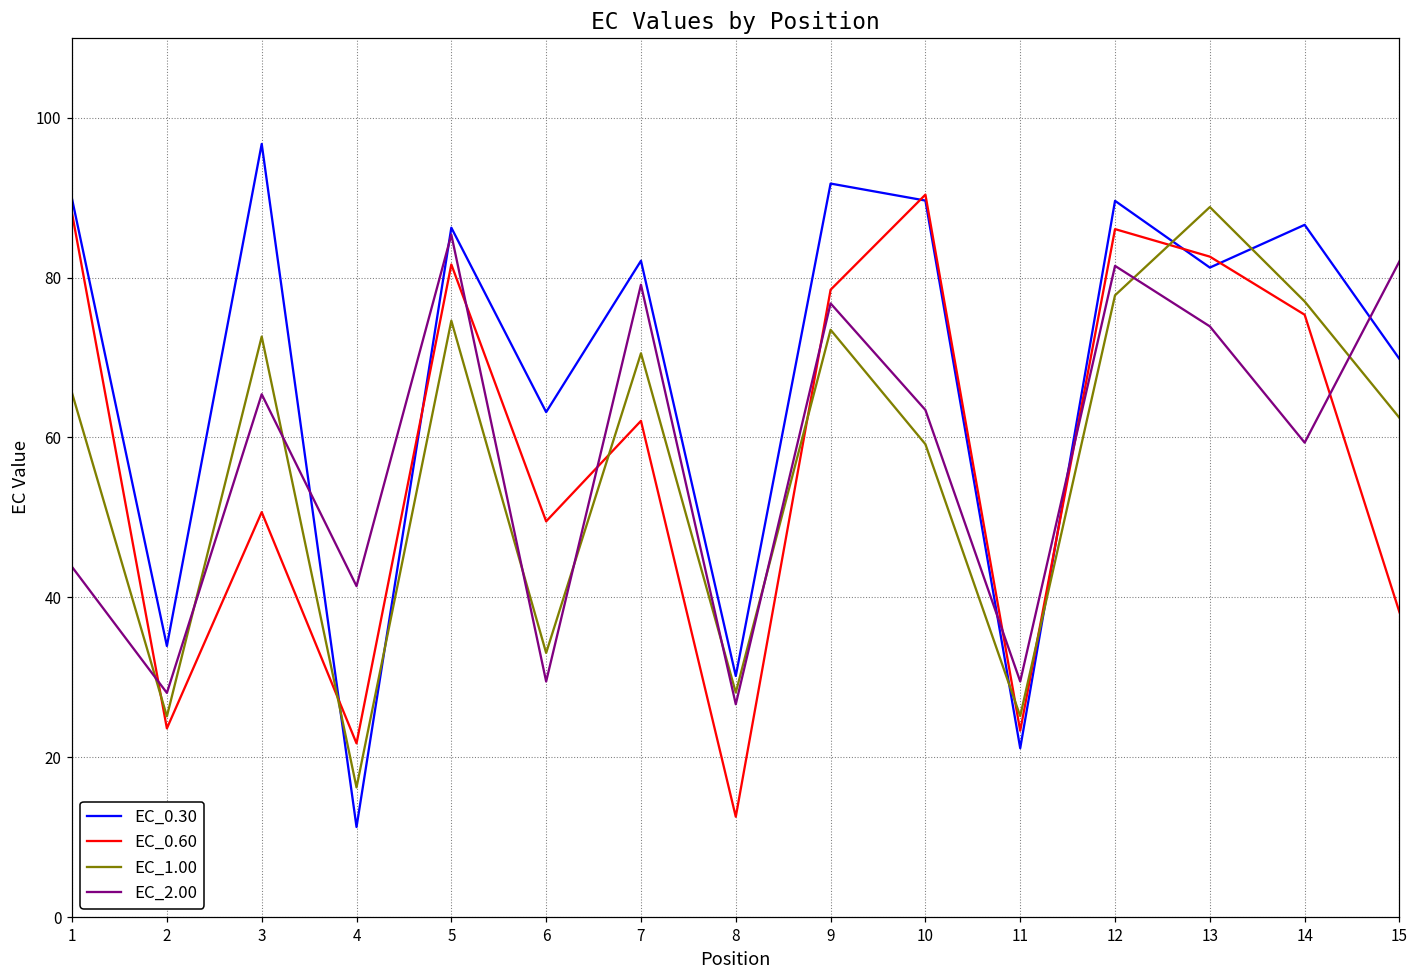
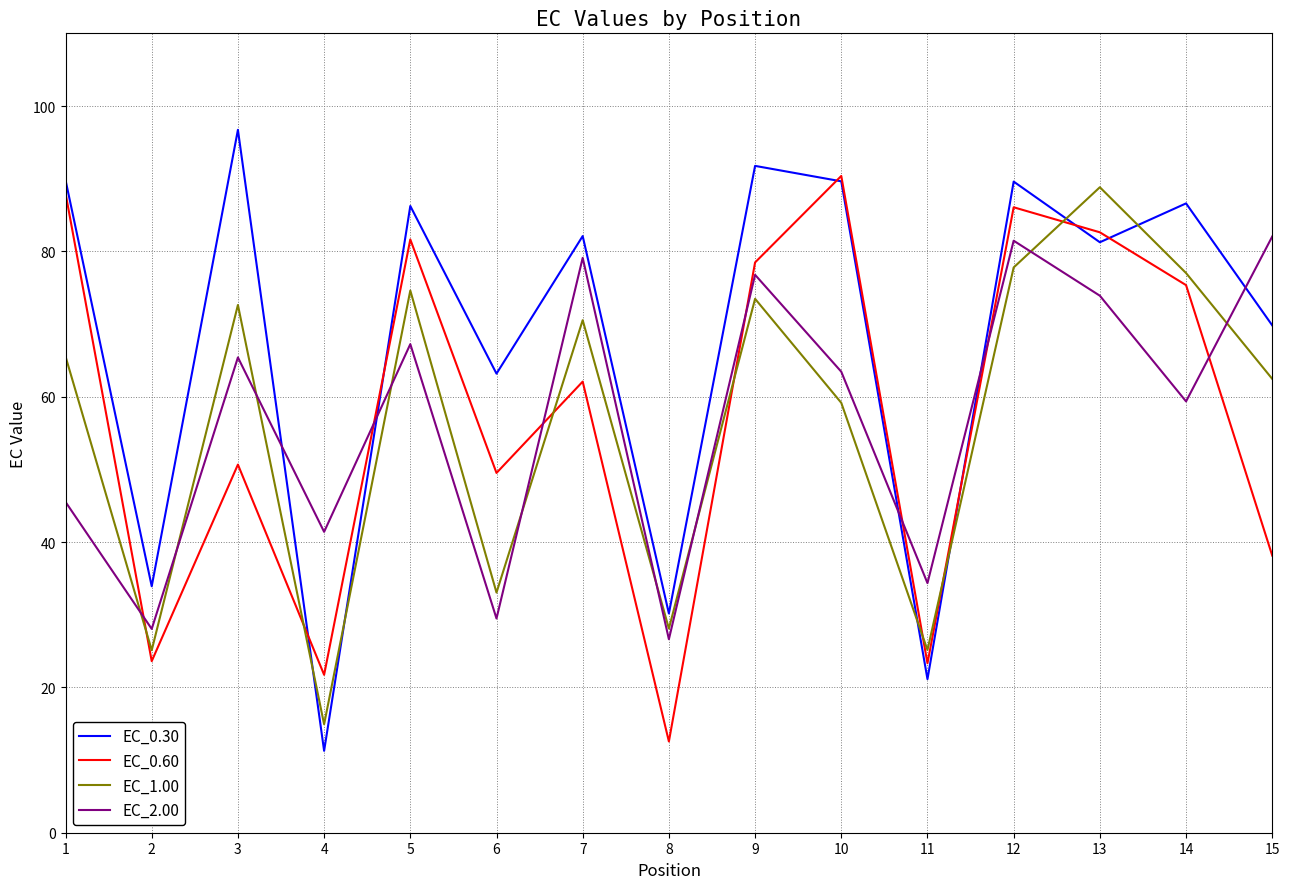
  {
    "EC_0.30": {
      "1": 90,
      "2": 34,
      "3": 97,
      "4": 11,
      "5": 86,
      "6": 63,
      "7": 82,
      "8": 30,
      "9": 92,
      "10": 90,
      "11": 21,
      "12": 90,
      "13": 81,
      "14": 87,
      "15": 70
    },
    "EC_0.60": {
      "1": 88,
      "2": 24,
      "3": 51,
      "4": 22,
      "5": 82,
      "6": 50,
      "7": 62,
      "8": 13,
      "9": 78,
      "10": 90,
      "11": 23,
      "12": 86,
      "13": 83,
      "14": 75,
      "15": 38
    },
    "EC_1.00": {
      "1": 66,
      "2": 25,
      "3": 73,
-     "4": 16,
+     "4": 15,
      "5": 75,
      "6": 33,
      "7": 71,
      "8": 28,
      "9": 73,
      "10": 59,
      "11": 25,
      "12": 78,
      "13": 89,
      "14": 77,
      "15": 62
    },
    "EC_2.00": {
-     "1": 44,
+     "1": 46,
      "2": 28,
      "3": 65,
      "4": 41,
-     "5": 85,
+     "5": 67,
      "6": 29,
      "7": 79,
      "8": 27,
      "9": 77,
      "10": 63,
-     "11": 29,
+     "11": 34,
      "12": 81,
      "13": 74,
      "14": 59,
      "15": 82
    }
  }
